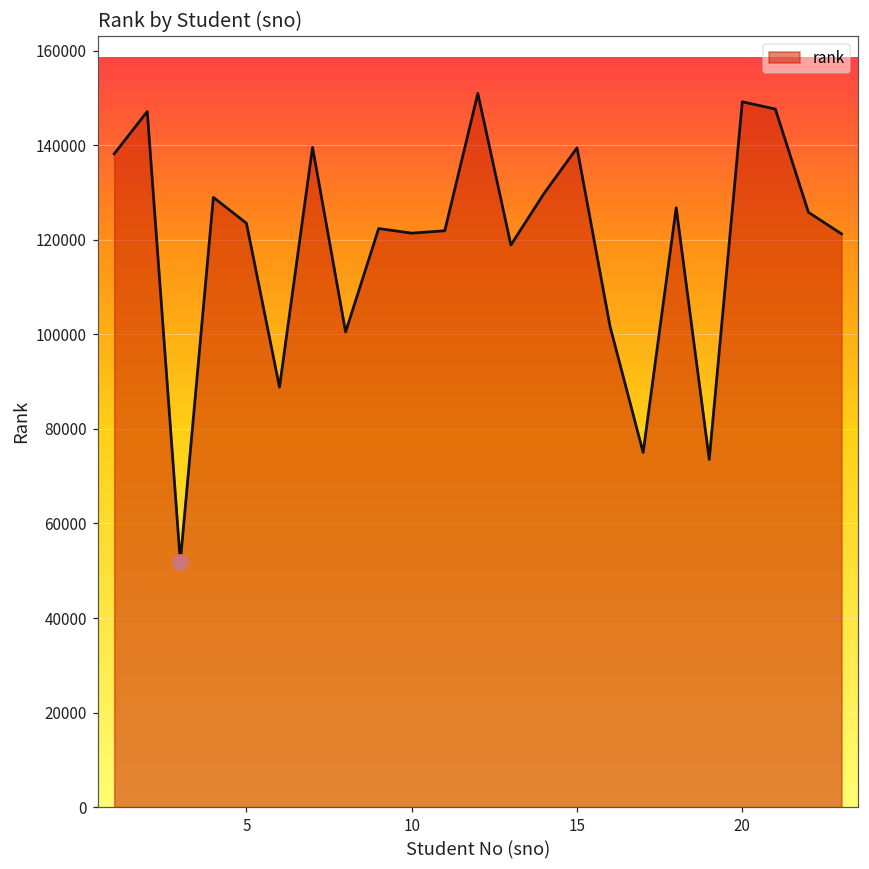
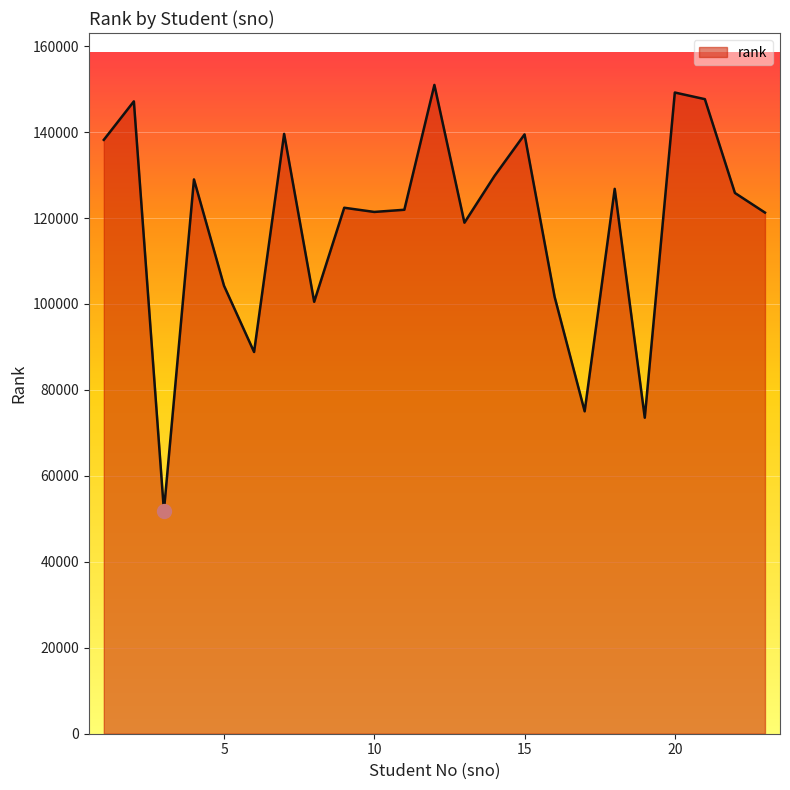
  {
    "rank": {
-     "5": 124000,
+     "5": 104000,
      "10": 121000,
      "15": 139000,
      "20": 149000
    }
  }
